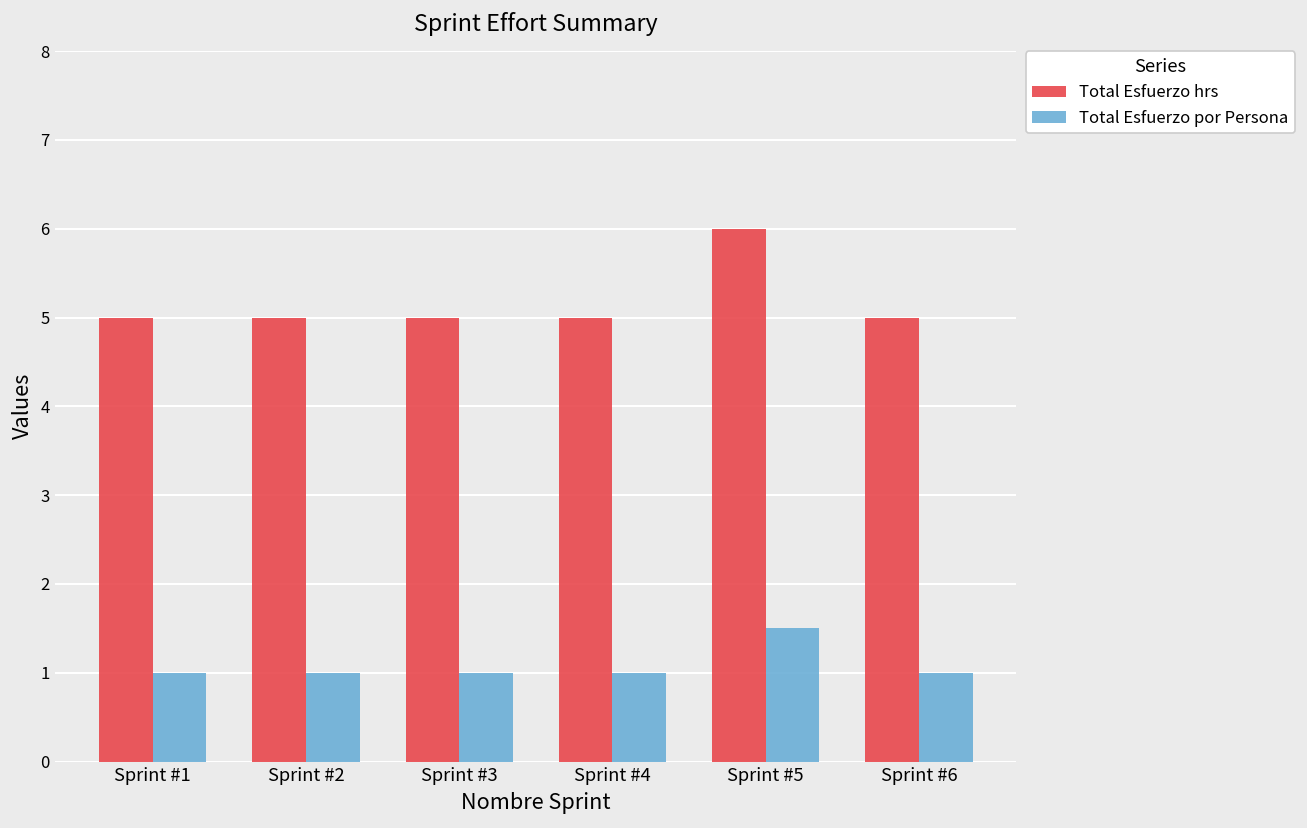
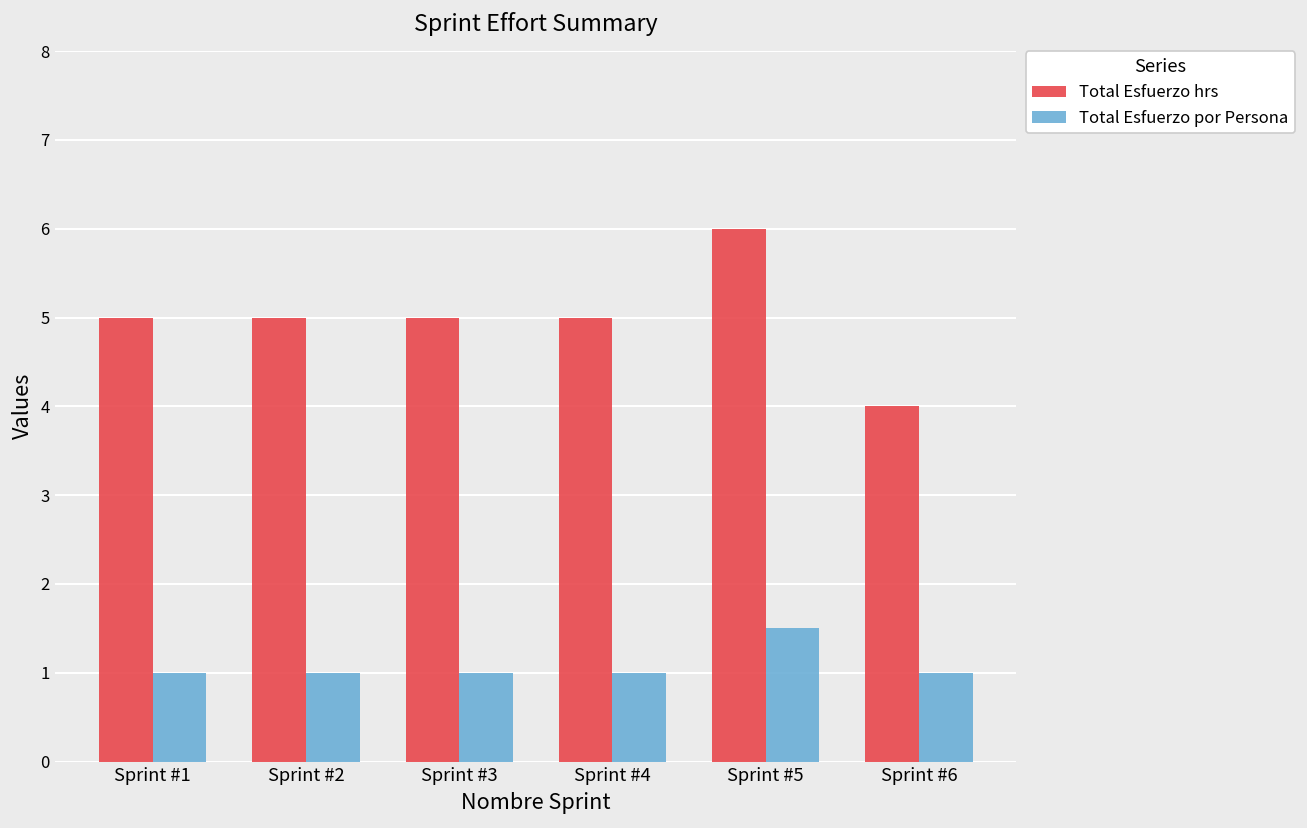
  {
    "Total Esfuerzo hrs": {
      "Sprint #1": 5,
      "Sprint #2": 5,
      "Sprint #3": 5,
      "Sprint #4": 5,
      "Sprint #5": 6,
-     "Sprint #6": 5
+     "Sprint #6": 4
    },
    "Total Esfuerzo por Persona": {
      "Sprint #1": 1,
      "Sprint #2": 1,
      "Sprint #3": 1,
      "Sprint #4": 1,
      "Sprint #5": 1.5,
      "Sprint #6": 1
    }
  }
